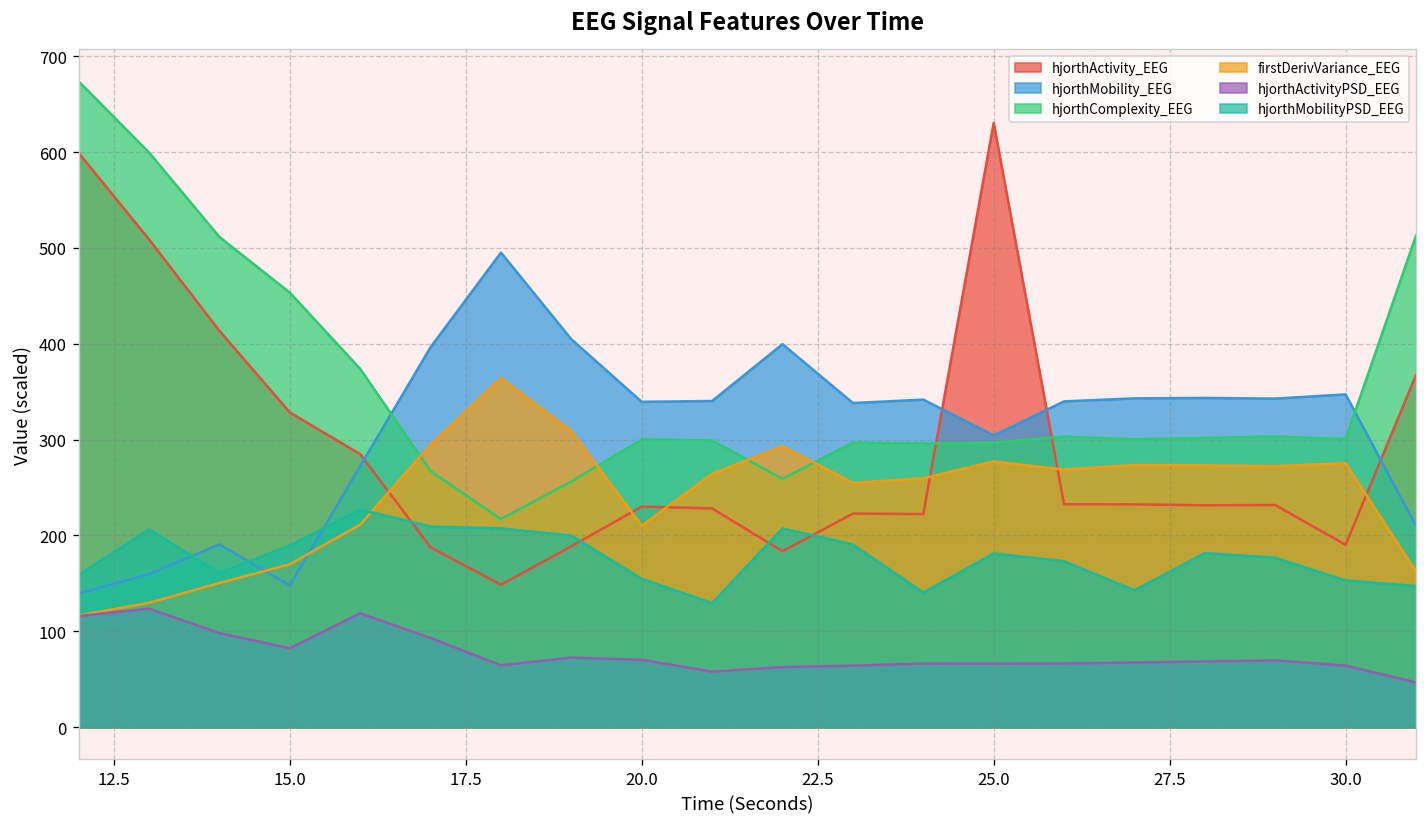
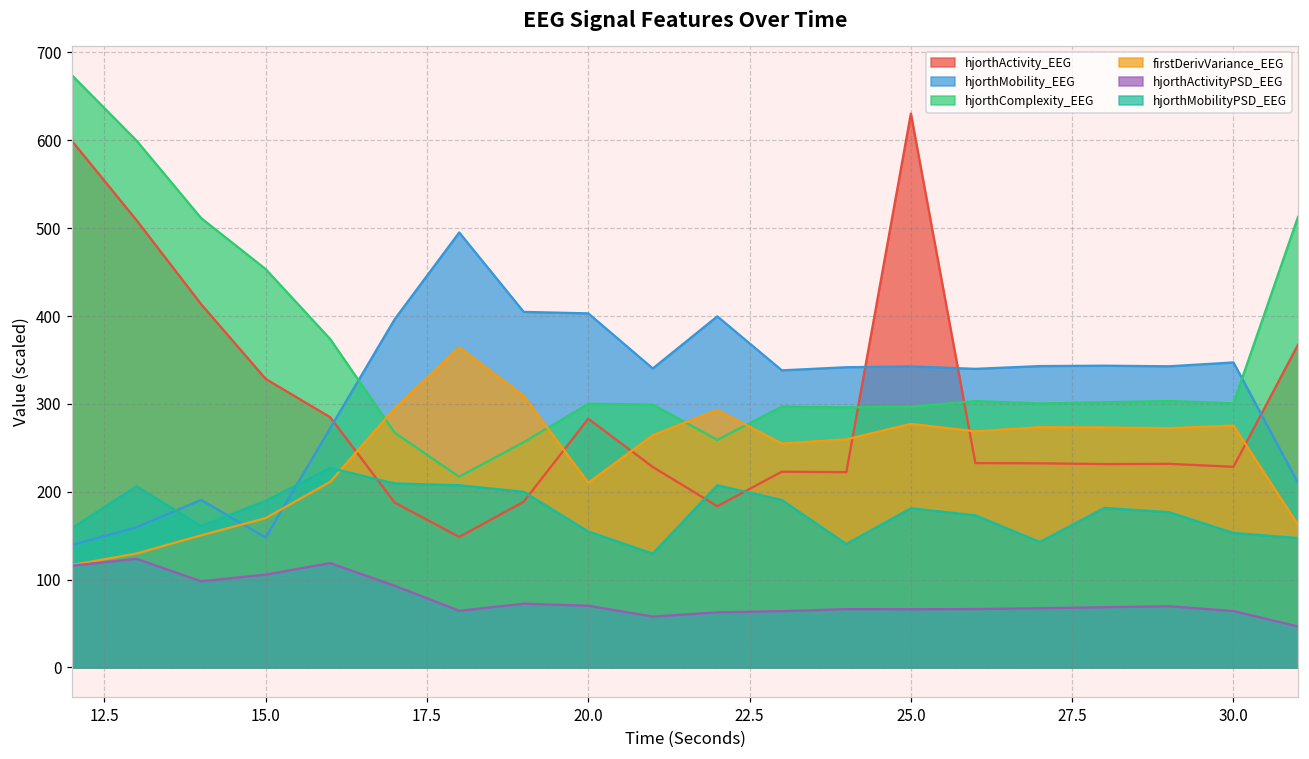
  {
    "hjorthActivity_EEG": {
      "15.0": 330,
-     "20.0": 230,
+     "20.0": 280,
      "25.0": 630,
-     "30.0": 190
+     "30.0": 230
    },
    "hjorthMobility_EEG": {
      "15.0": 150,
-     "20.0": 340,
-     "25.0": 300,
+     "20.0": 400,
+     "25.0": 340,
      "30.0": 350
    },
    "firstDerivVariance_EEG": {
      "15.0": 170,
      "20.0": 210,
      "25.0": 280,
      "30.0": 280
    },
    "hjorthActivityPSD_EEG": {
-     "15.0": 80,
+     "15.0": 110,
      "20.0": 70,
      "25.0": 70,
      "30.0": 60
    }
  }
